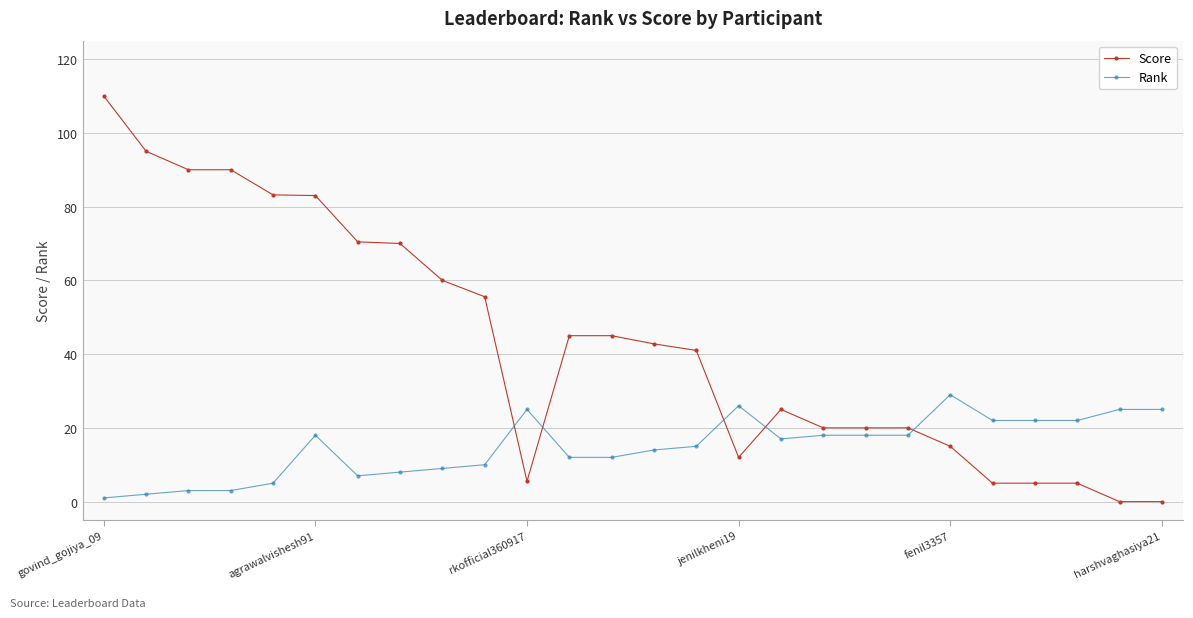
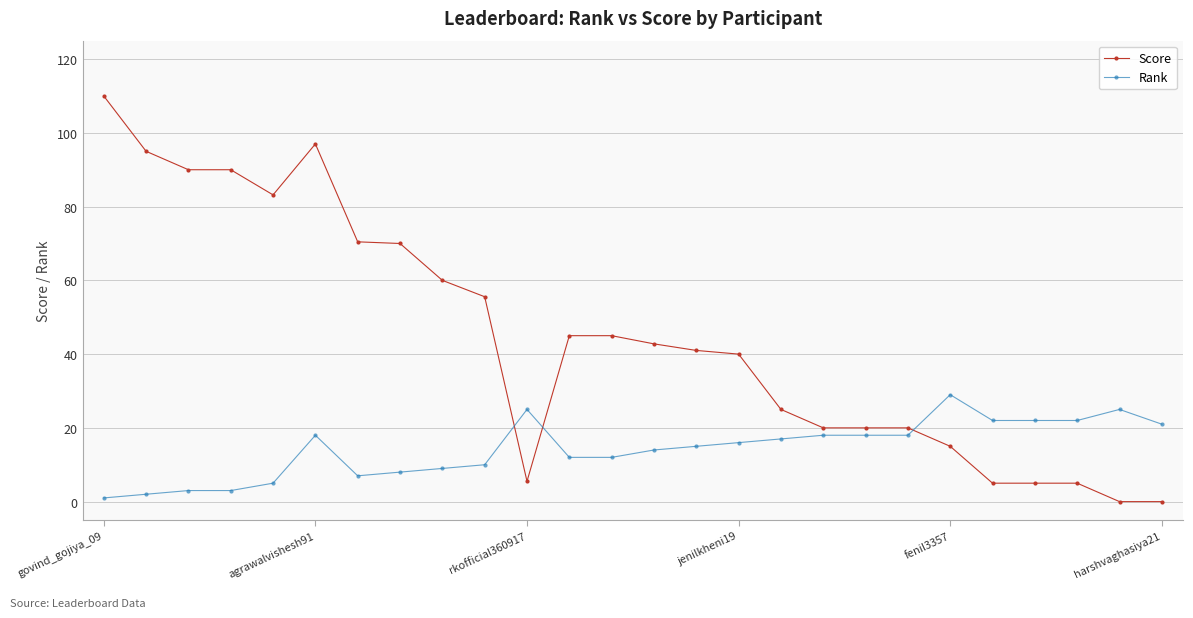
  {
    "Score": {
      "govind_gojiya_09": 110,
-     "agrawalvishesh91": 83,
+     "agrawalvishesh91": 97,
      "rkofficial360917": 6,
-     "jenilkheni19": 12,
+     "jenilkheni19": 40,
      "fenil3357": 15,
      "harshvaghasiya21": 0
    },
    "Rank": {
      "govind_gojiya_09": 1,
      "agrawalvishesh91": 18,
      "rkofficial360917": 25,
-     "jenilkheni19": 26,
+     "jenilkheni19": 16,
      "fenil3357": 29,
-     "harshvaghasiya21": 25
+     "harshvaghasiya21": 21
    }
  }
